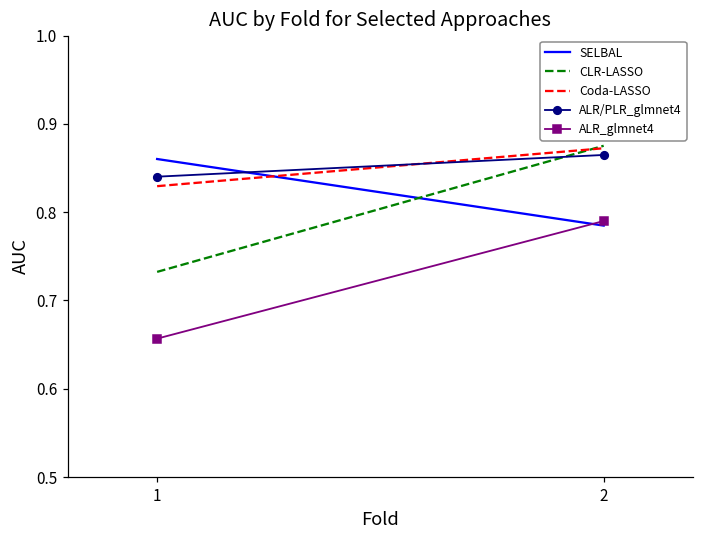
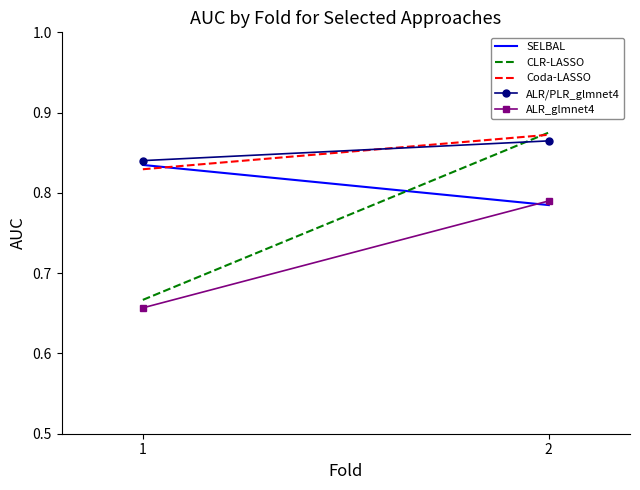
  {
    "SELBAL": {
-     "1": 0.86,
+     "1": 0.83,
      "2": 0.78
    },
    "CLR-LASSO": {
-     "1": 0.73
+     "1": 0.67
    },
    "Coda-LASSO": {
      "1": 0.83
    },
    "ALR/PLR_glmnet4": {
      "1": 0.84,
      "2": 0.86
    },
    "ALR_glmnet4": {
      "1": 0.66,
      "2": 0.79
    }
  }
